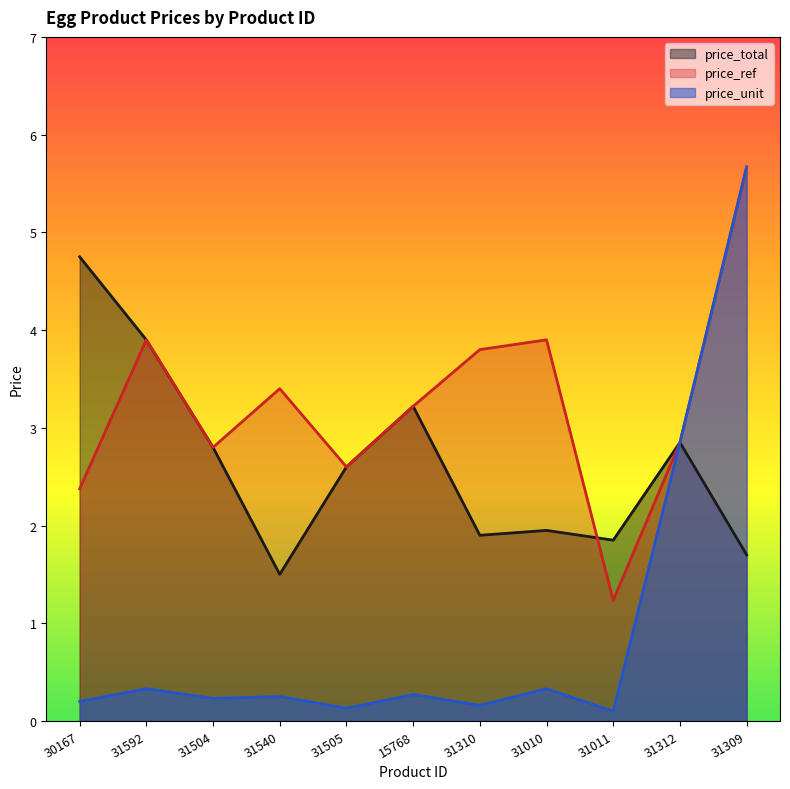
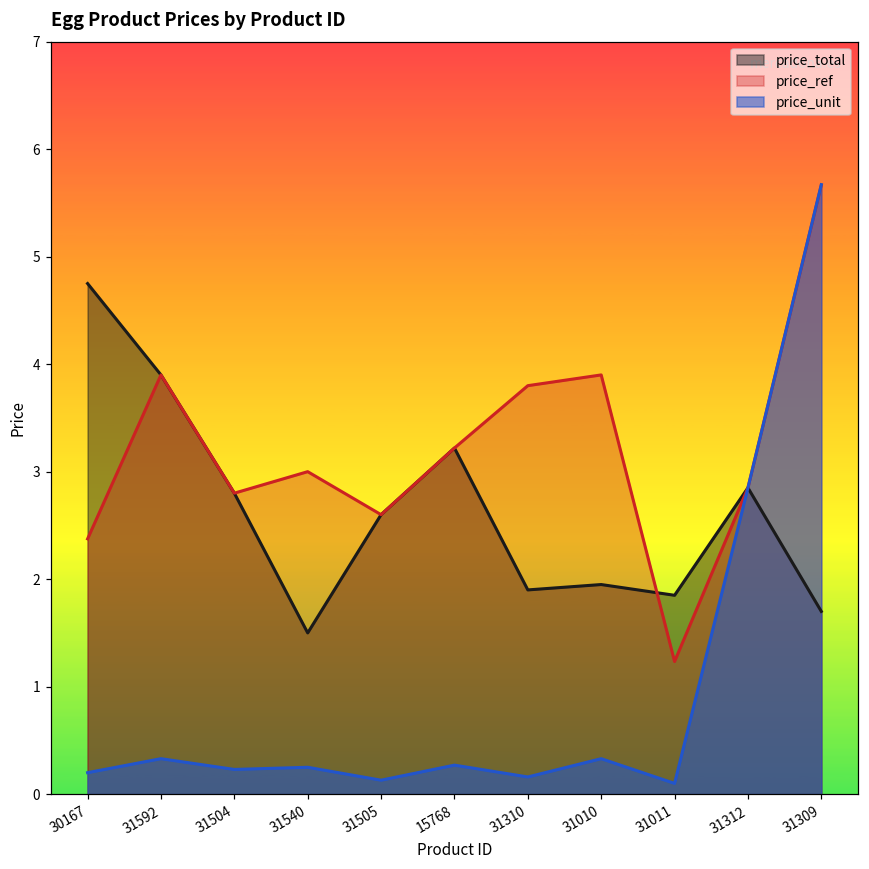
  {
    "price_total": {
      "30167": 4.8,
      "31540": 1.5,
      "31310": 1.9,
      "31010": 2.0,
      "31011": 1.9,
      "31309": 1.7
    },
    "price_ref": {
      "30167": 2.4,
-     "31540": 3.4,
+     "31540": 3.0,
      "31310": 3.8,
      "31010": 3.9,
      "31011": 1.2
    },
    "price_unit": {
      "30167": 0.2,
      "31592": 0.3,
      "31504": 0.2,
      "31540": 0.3,
      "31505": 0.1,
      "15768": 0.3,
      "31310": 0.2,
      "31010": 0.3,
      "31011": 0.1
    }
  }
